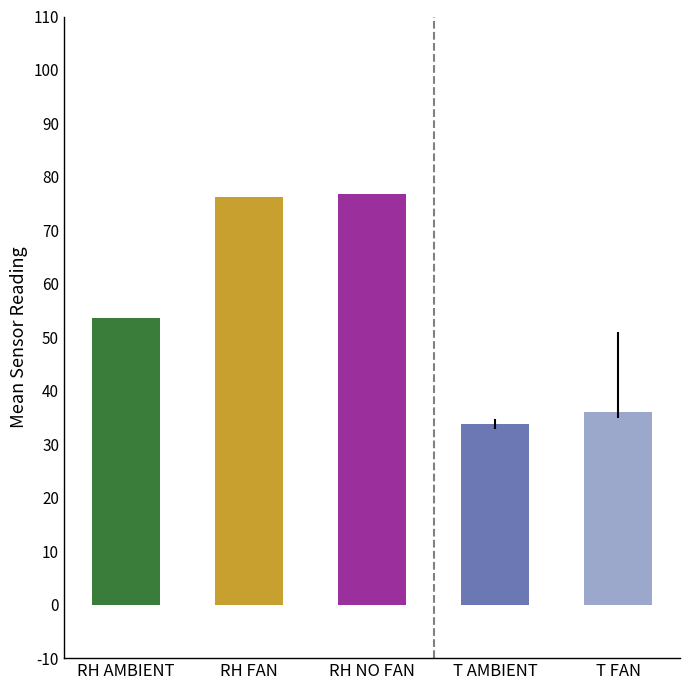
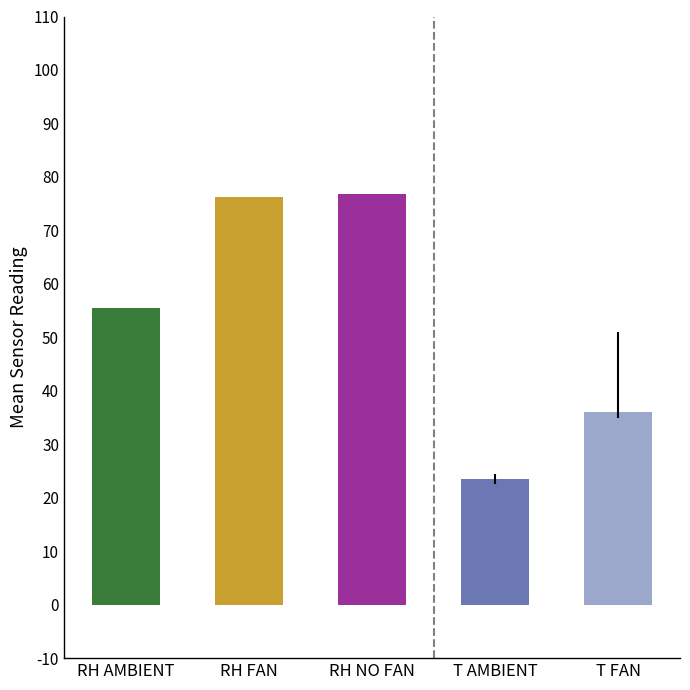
  {
-   "RH AMBIENT": 54,
+   "RH AMBIENT": 56,
    "RH FAN": 76,
    "RH NO FAN": 77,
-   "T AMBIENT": 34,
+   "T AMBIENT": 24,
    "T FAN": 36
  }
